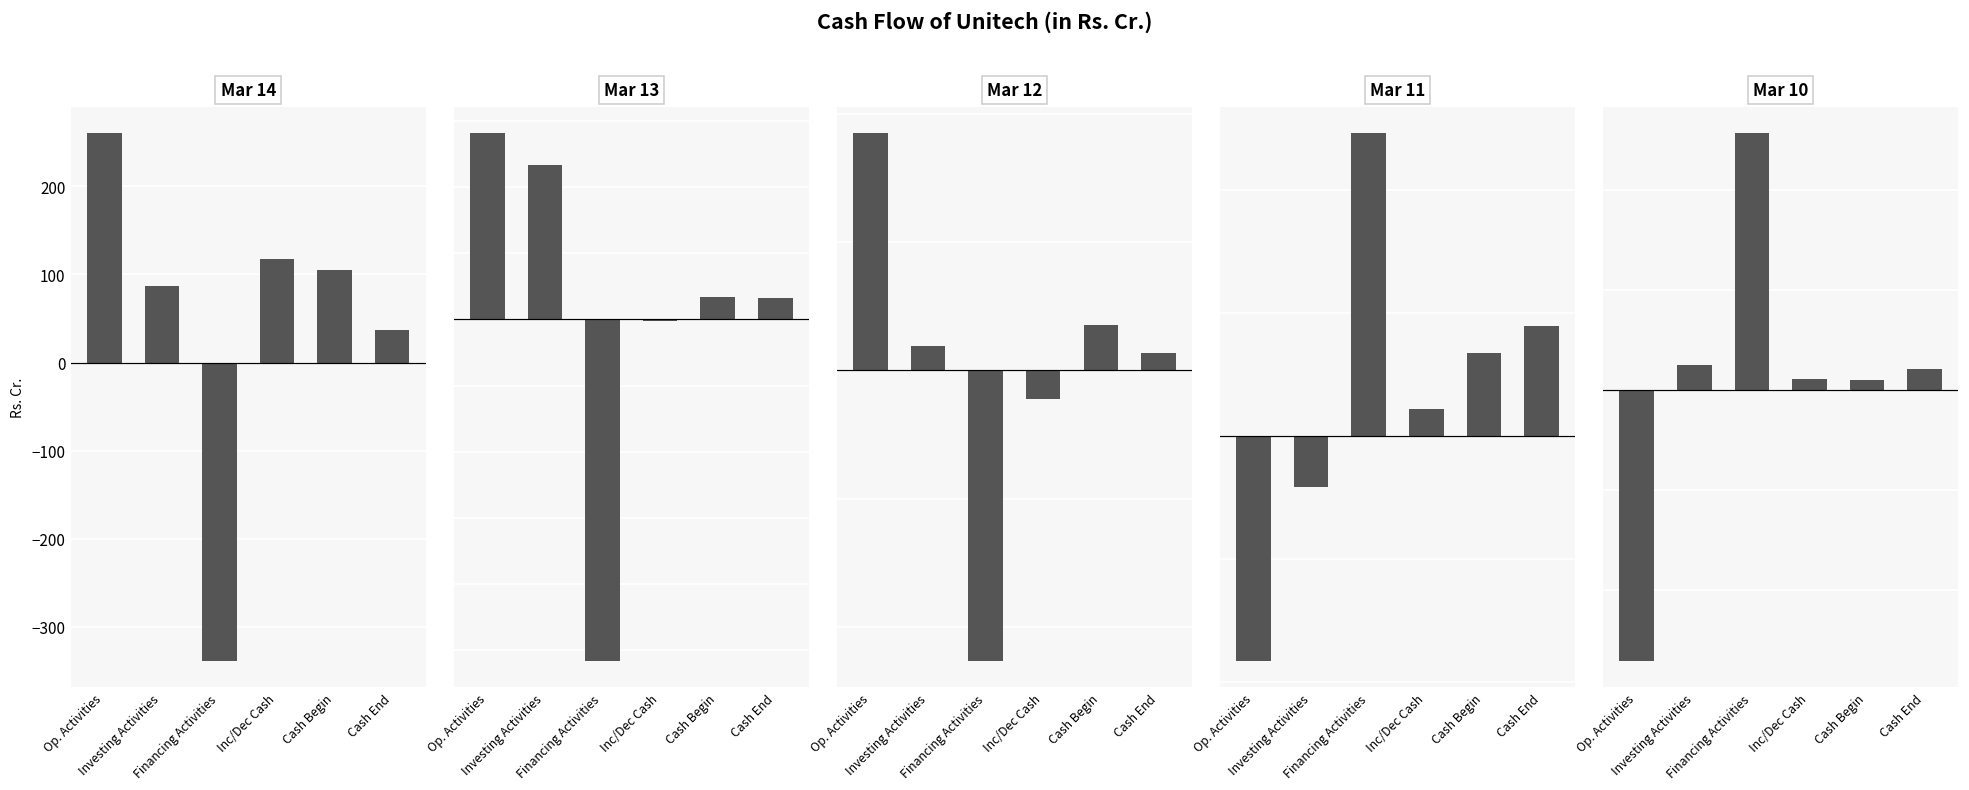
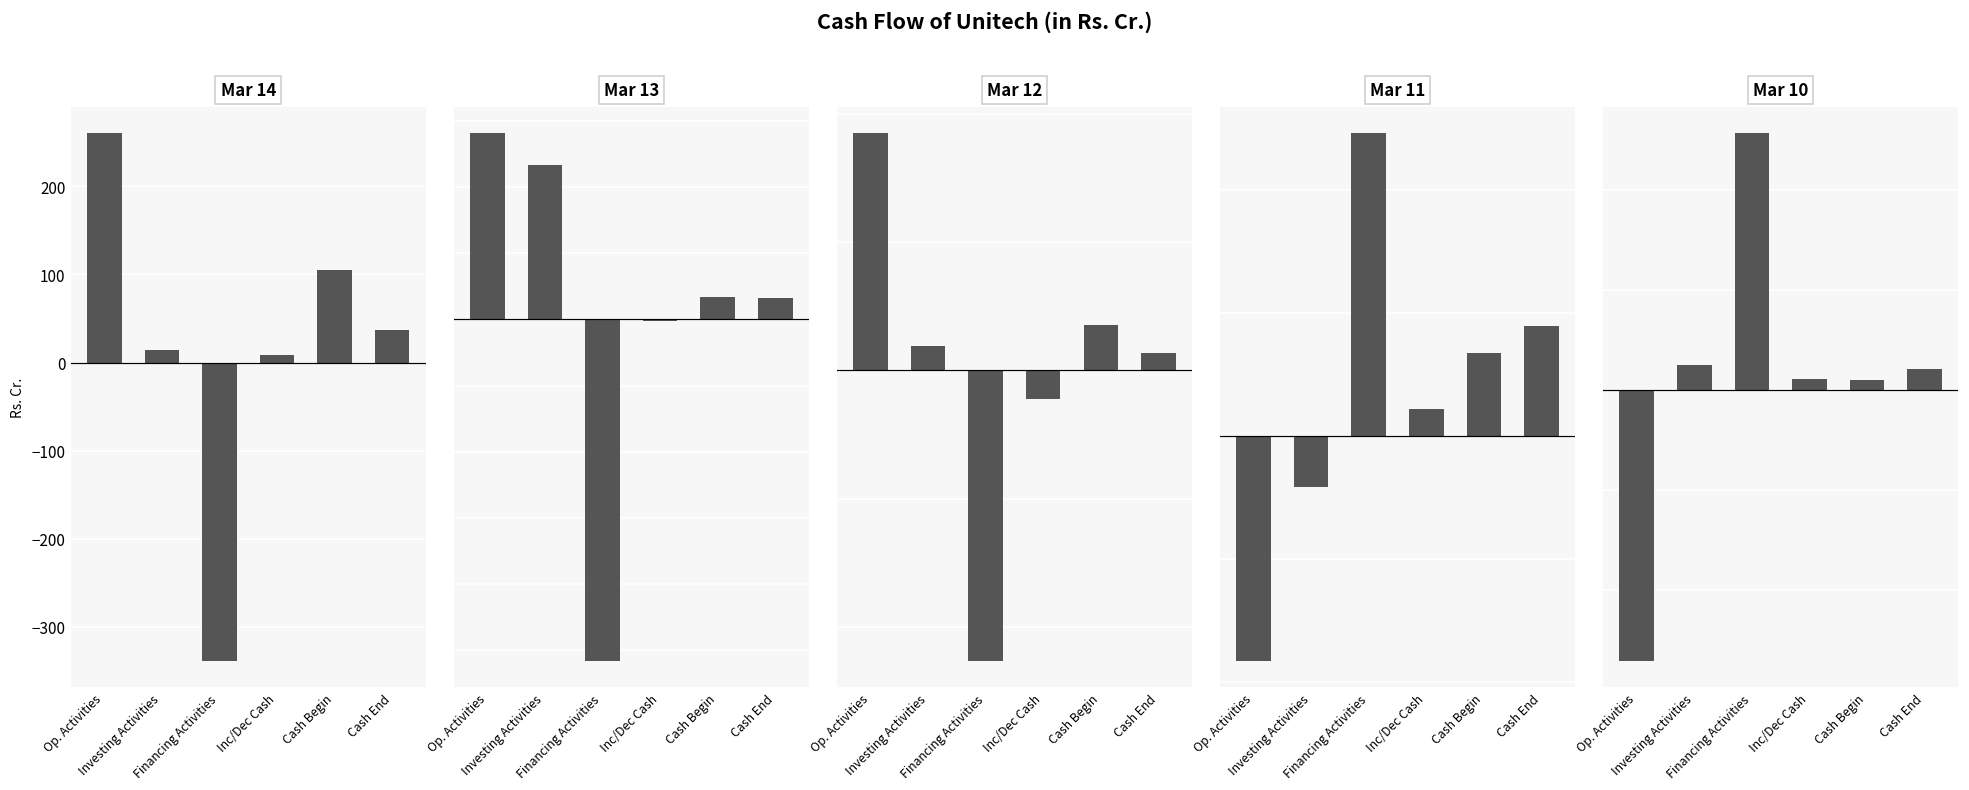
  {
    "Mar 14": {
      "Op. Activities": 260,
-     "Investing Activities": 90,
+     "Investing Activities": 10,
      "Financing Activities": -340,
-     "Inc/Dec Cash": 120,
+     "Inc/Dec Cash": 10,
      "Cash Begin": 110,
      "Cash End": 40
    }
  }
